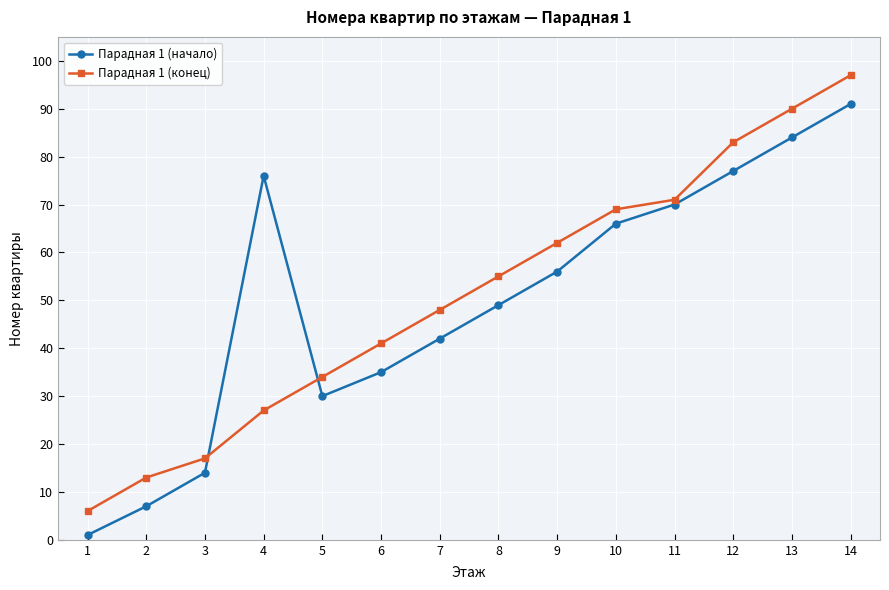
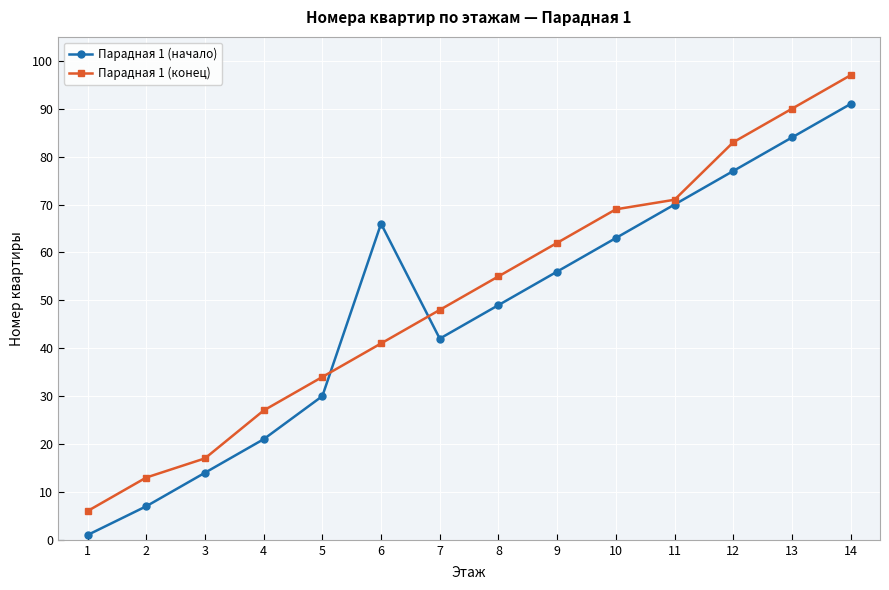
  {
    "Парадная 1 (начало)": {
      "1": 1,
      "2": 7,
      "3": 14,
-     "4": 76,
+     "4": 21,
      "5": 30,
-     "6": 35,
+     "6": 66,
      "7": 42,
      "8": 49,
      "9": 56,
-     "10": 66,
+     "10": 63,
      "11": 70,
      "12": 77,
      "13": 84,
      "14": 91
    },
    "Парадная 1 (конец)": {
      "1": 6,
      "2": 13,
      "3": 17,
      "4": 27,
      "5": 34,
      "6": 41,
      "7": 48,
      "8": 55,
      "9": 62,
      "10": 69,
      "11": 71,
      "12": 83,
      "13": 90,
      "14": 97
    }
  }
